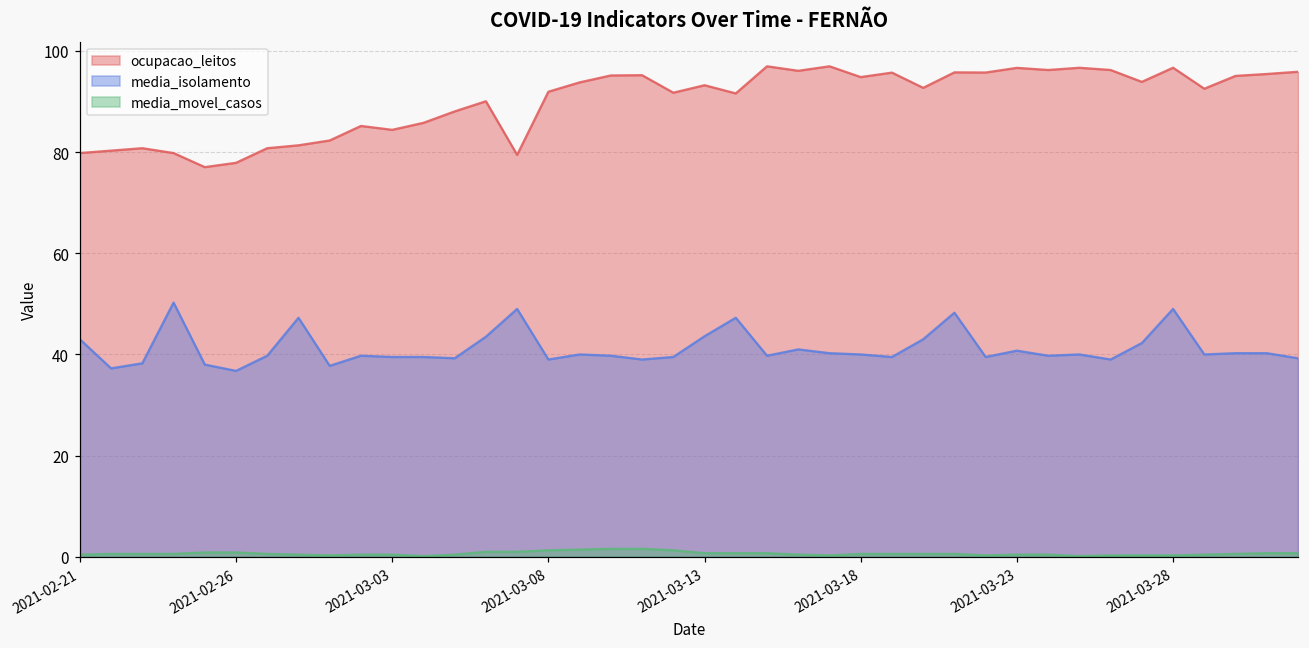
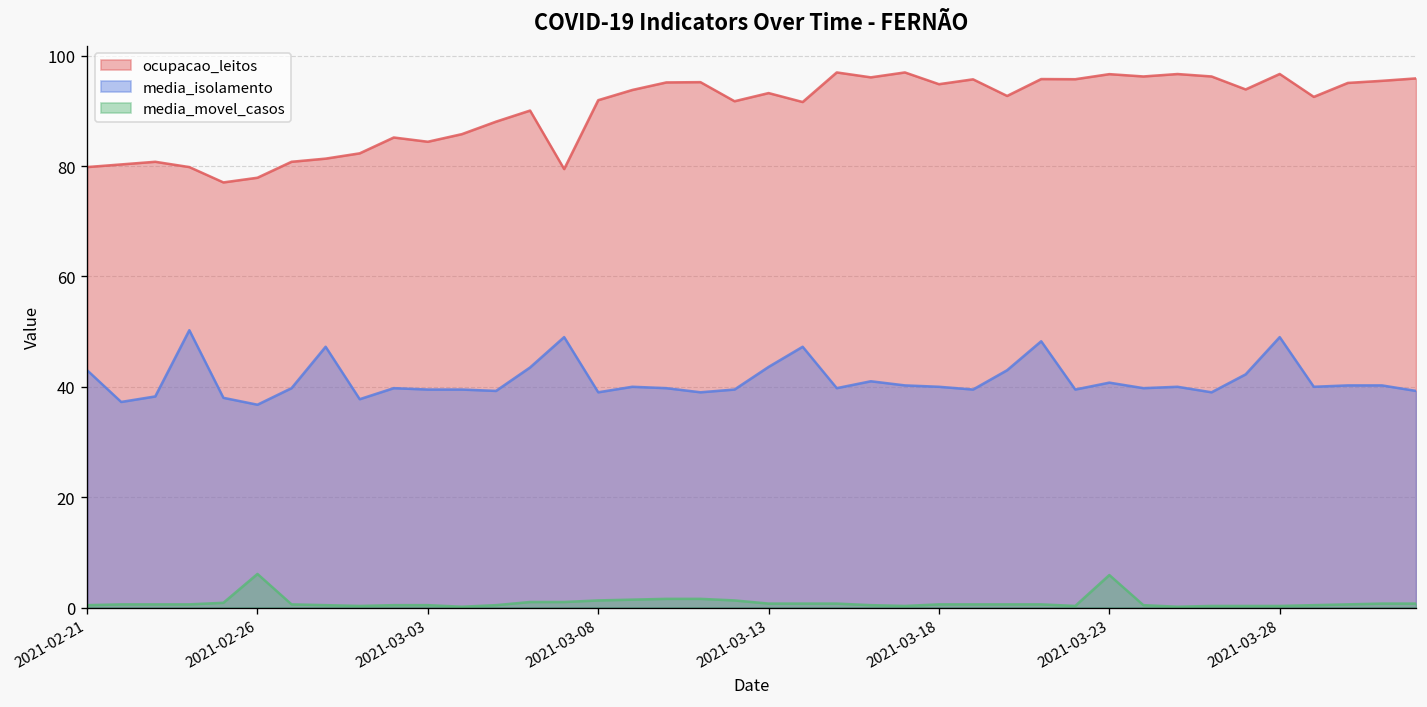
  {
    "ocupacao_leitos": {
      "2021-02-21": 80,
      "2021-02-26": 78,
      "2021-03-03": 84,
      "2021-03-08": 92,
      "2021-03-13": 93,
      "2021-03-18": 95,
      "2021-03-23": 97,
      "2021-03-28": 97
    },
    "media_isolamento": {
      "2021-02-21": 43,
      "2021-02-26": 37,
      "2021-03-03": 40,
      "2021-03-08": 39,
      "2021-03-13": 44,
      "2021-03-18": 40,
      "2021-03-23": 41,
      "2021-03-28": 49
    },
    "media_movel_casos": {
      "2021-02-21": 0,
-     "2021-02-26": 1,
+     "2021-02-26": 6,
      "2021-03-03": 0,
      "2021-03-08": 1,
      "2021-03-13": 1,
      "2021-03-18": 1,
-     "2021-03-23": 0,
+     "2021-03-23": 6,
      "2021-03-28": 0
    }
  }
